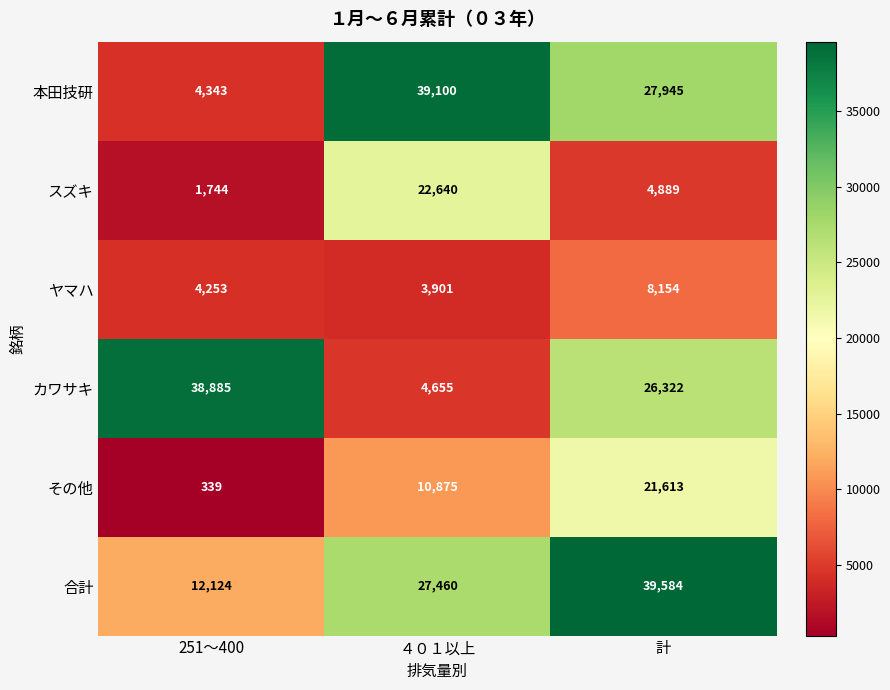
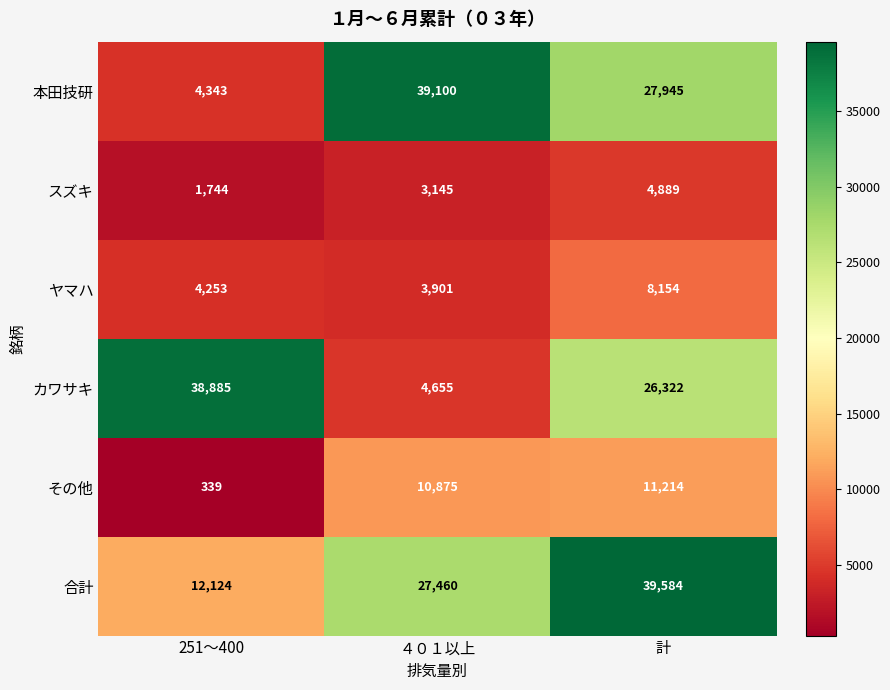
  {
    "本田技研": {
      "251～400": "4,343",
      "４０１以上": "39,100",
      "計": "27,945"
    },
    "スズキ": {
      "251～400": "1,744",
-     "４０１以上": "22,640",
+     "４０１以上": "3,145",
      "計": "4,889"
    },
    "ヤマハ": {
      "251～400": "4,253",
      "４０１以上": "3,901",
      "計": "8,154"
    },
    "カワサキ": {
      "251～400": "38,885",
      "４０１以上": "4,655",
      "計": "26,322"
    },
    "その他": {
      "251～400": "339",
      "４０１以上": "10,875",
-     "計": "21,613"
+     "計": "11,214"
    },
    "合計": {
      "251～400": "12,124",
      "４０１以上": "27,460",
      "計": "39,584"
    }
  }
